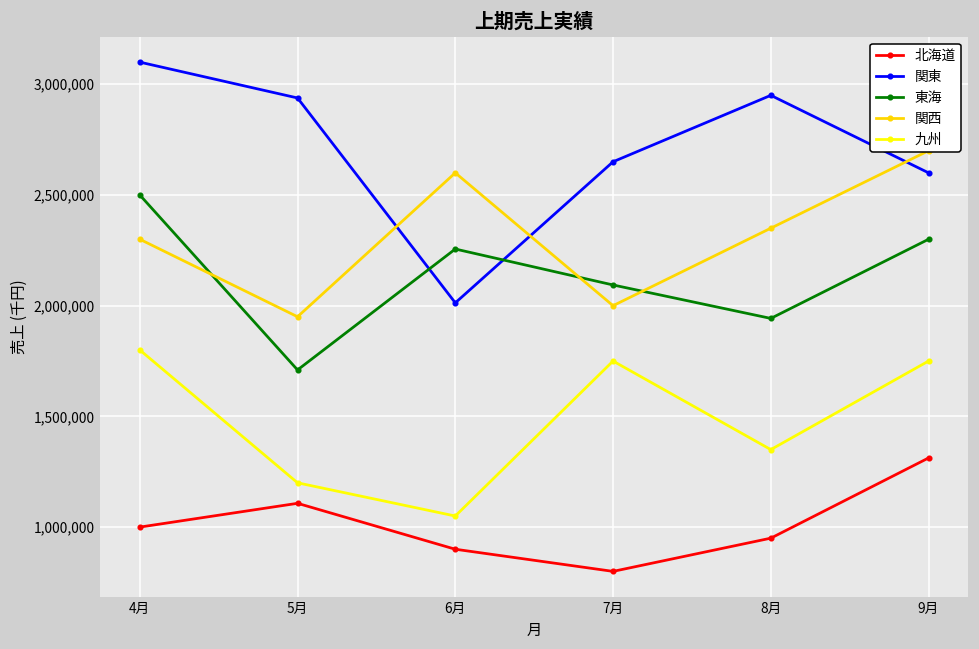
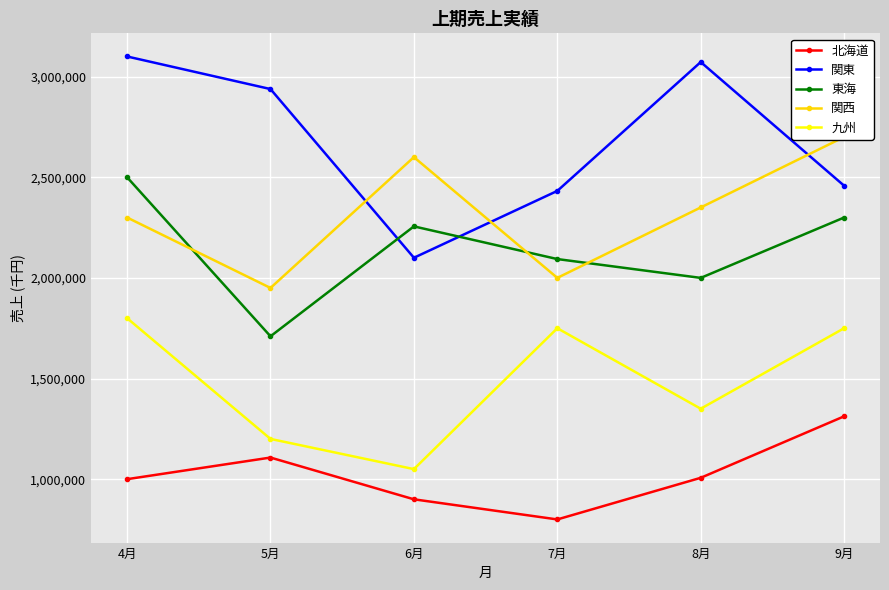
  {
    "北海道": {
      "4月": "1,000,000",
      "5月": "1,110,000",
      "6月": "900,000",
      "7月": "800,000",
-     "8月": "950,000",
+     "8月": "1,010,000",
      "9月": "1,310,000"
    },
    "関東": {
      "4月": "3,100,000",
      "5月": "2,940,000",
-     "6月": "2,010,000",
-     "7月": "2,650,000",
-     "8月": "2,950,000",
-     "9月": "2,600,000"
+     "6月": "2,100,000",
+     "7月": "2,430,000",
+     "8月": "3,070,000",
+     "9月": "2,460,000"
    },
    "東海": {
      "4月": "2,500,000",
      "5月": "1,710,000",
      "6月": "2,260,000",
      "7月": "2,090,000",
-     "8月": "1,940,000",
+     "8月": "2,000,000",
      "9月": "2,300,000"
    }
  }
